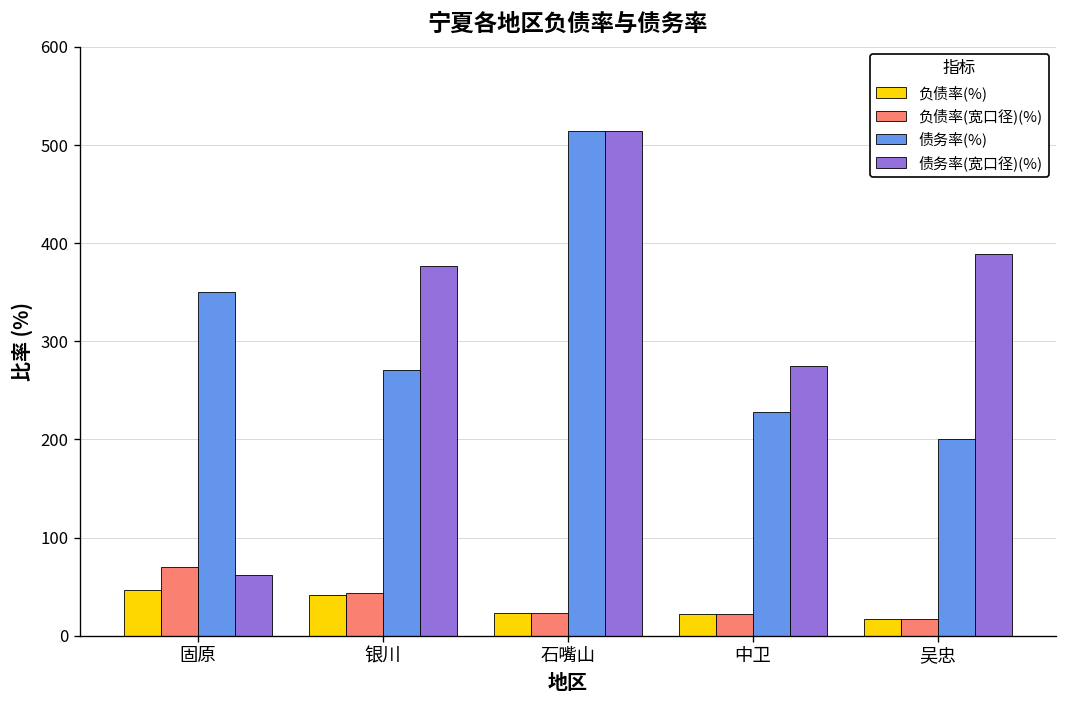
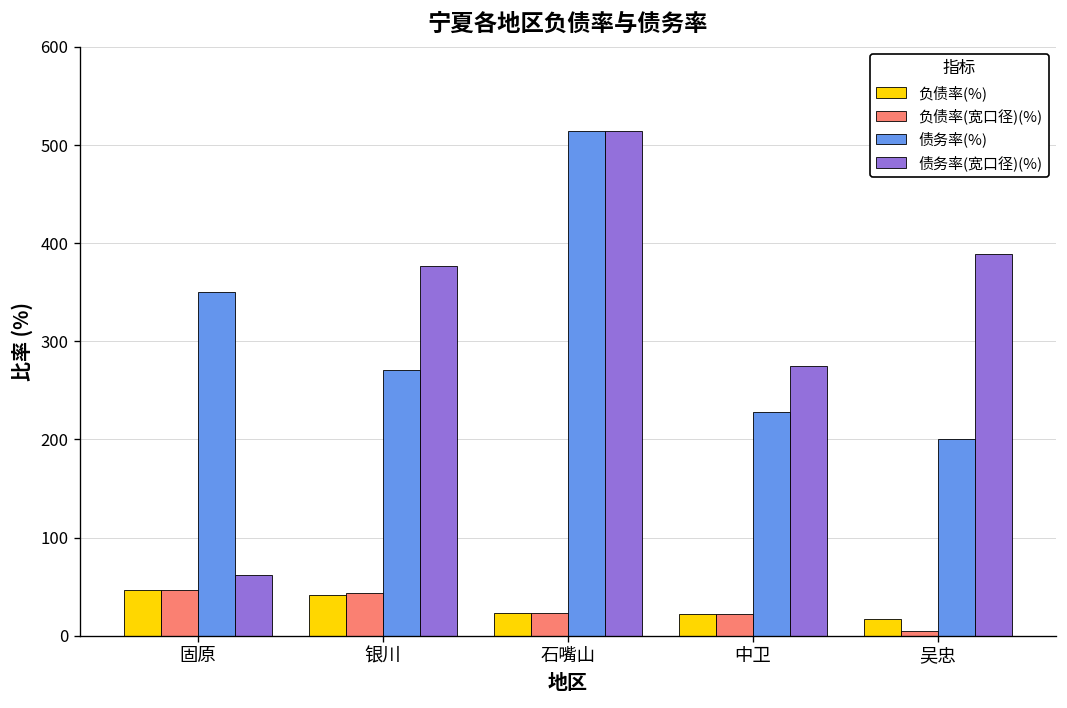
  {
    "负债率(%)": {
      "固原": 50,
      "银川": 40,
      "石嘴山": 20,
      "中卫": 20,
      "吴忠": 20
    },
    "负债率(宽口径)(%)": {
-     "固原": 70,
+     "固原": 50,
      "银川": 40,
      "石嘴山": 20,
      "中卫": 20,
-     "吴忠": 20
+     "吴忠": 10
    },
    "债务率(%)": {
      "固原": 350,
      "银川": 270,
      "石嘴山": 510,
      "中卫": 230,
      "吴忠": 200
    },
    "债务率(宽口径)(%)": {
      "固原": 60,
      "银川": 380,
      "石嘴山": 510,
      "中卫": 270,
      "吴忠": 390
    }
  }
